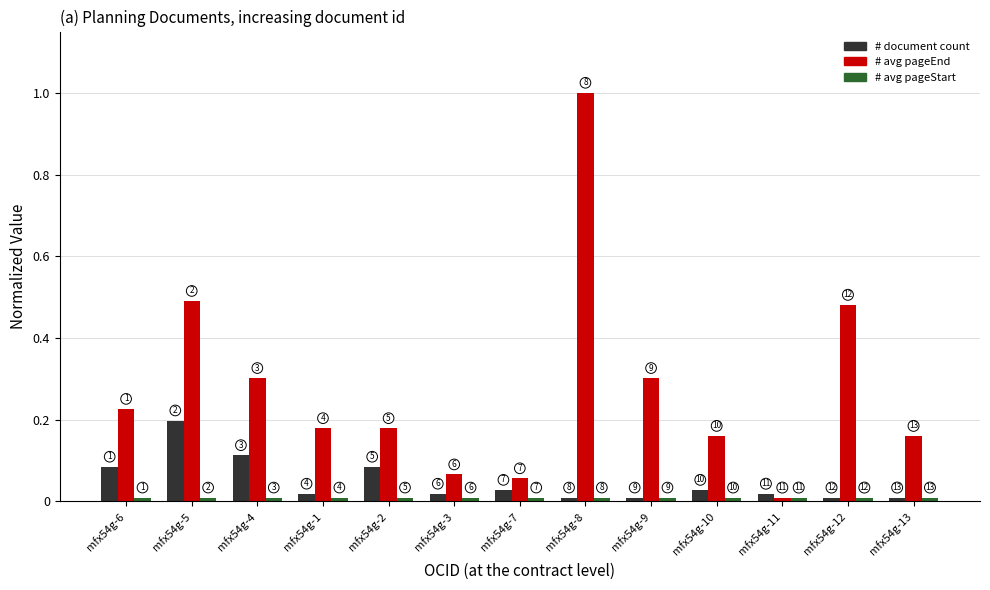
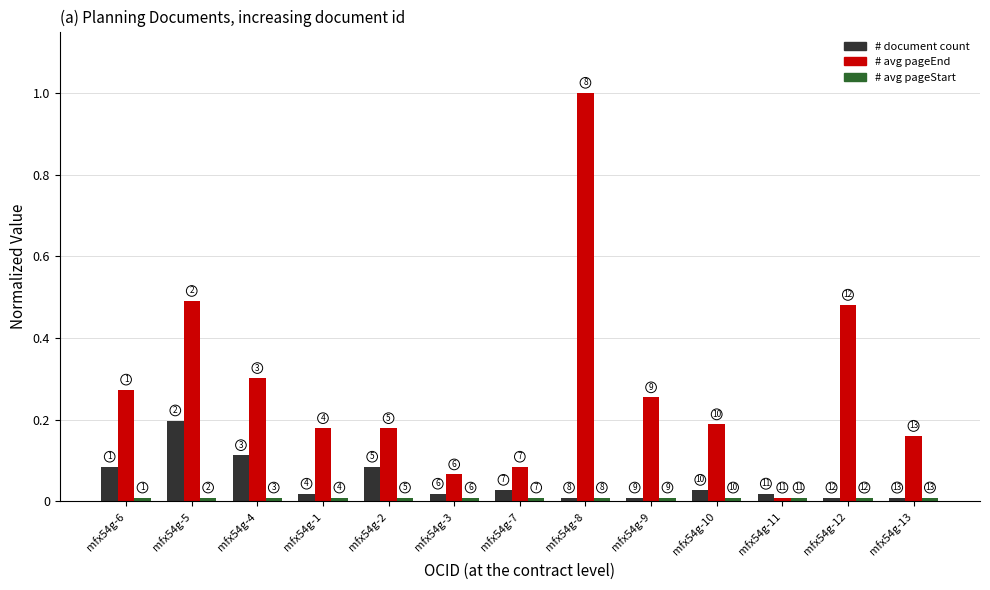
  {
    "# avg pageEnd": {
-     "mfx54g-6": 0.23,
-     "mfx54g-7": 0.06,
-     "mfx54g-9": 0.30,
-     "mfx54g-10": 0.16
+     "mfx54g-6": 0.27,
+     "mfx54g-7": 0.08,
+     "mfx54g-9": 0.25,
+     "mfx54g-10": 0.19
    }
  }
